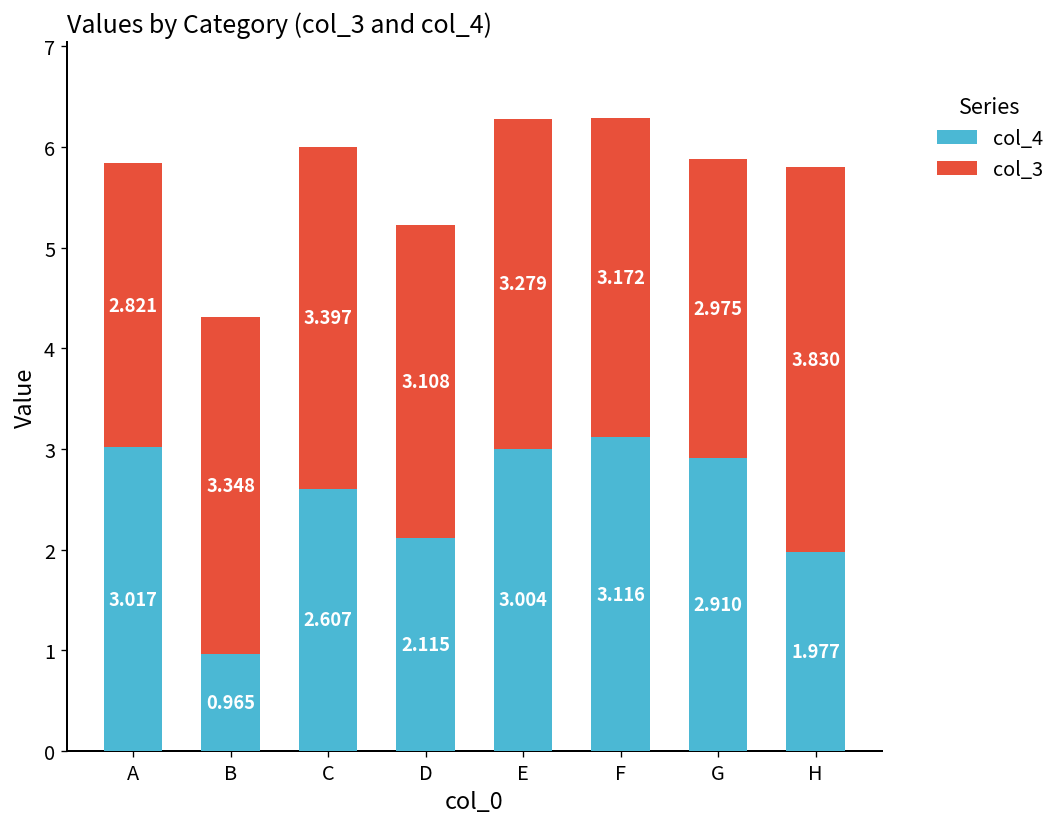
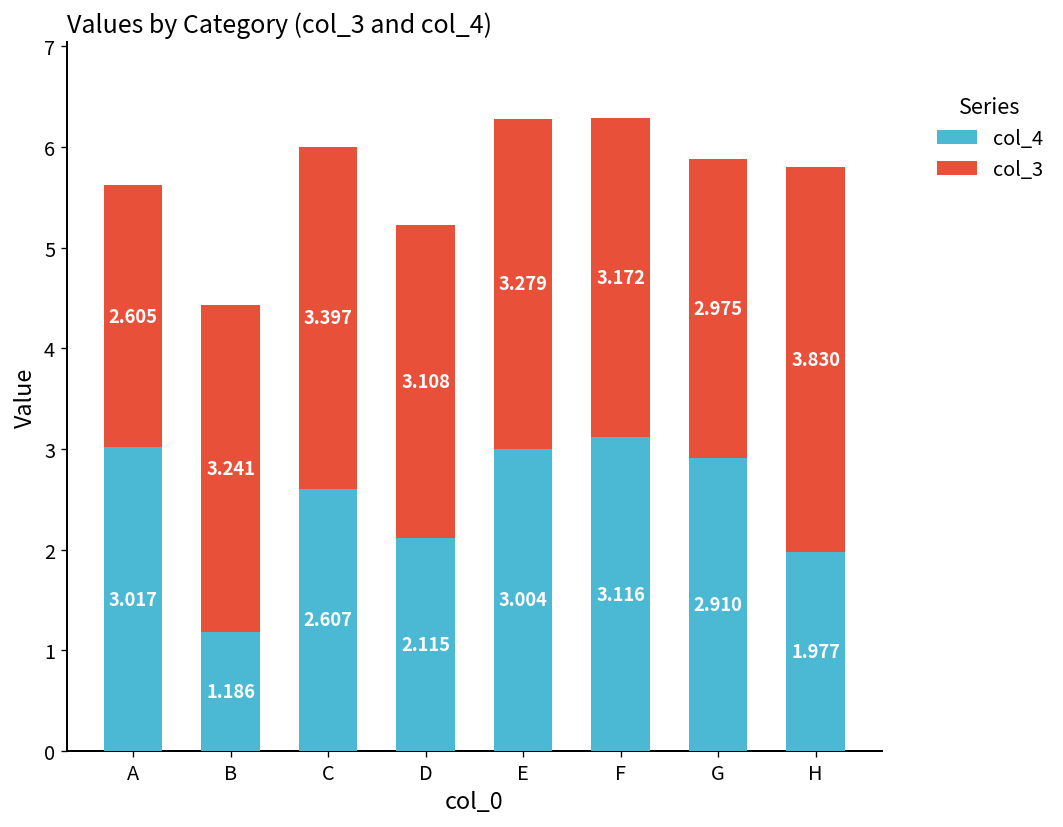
  {
    "col_4": {
      "A": 3.017,
-     "B": 0.965,
+     "B": 1.186,
      "C": 2.607,
      "D": 2.115,
      "E": 3.004,
      "F": 3.116,
      "G": 2.910,
      "H": 1.977
    },
    "col_3": {
-     "A": 2.821,
-     "B": 3.348,
+     "A": 2.605,
+     "B": 3.241,
      "C": 3.397,
      "D": 3.108,
      "E": 3.279,
      "F": 3.172,
      "G": 2.975,
      "H": 3.830
    }
  }
